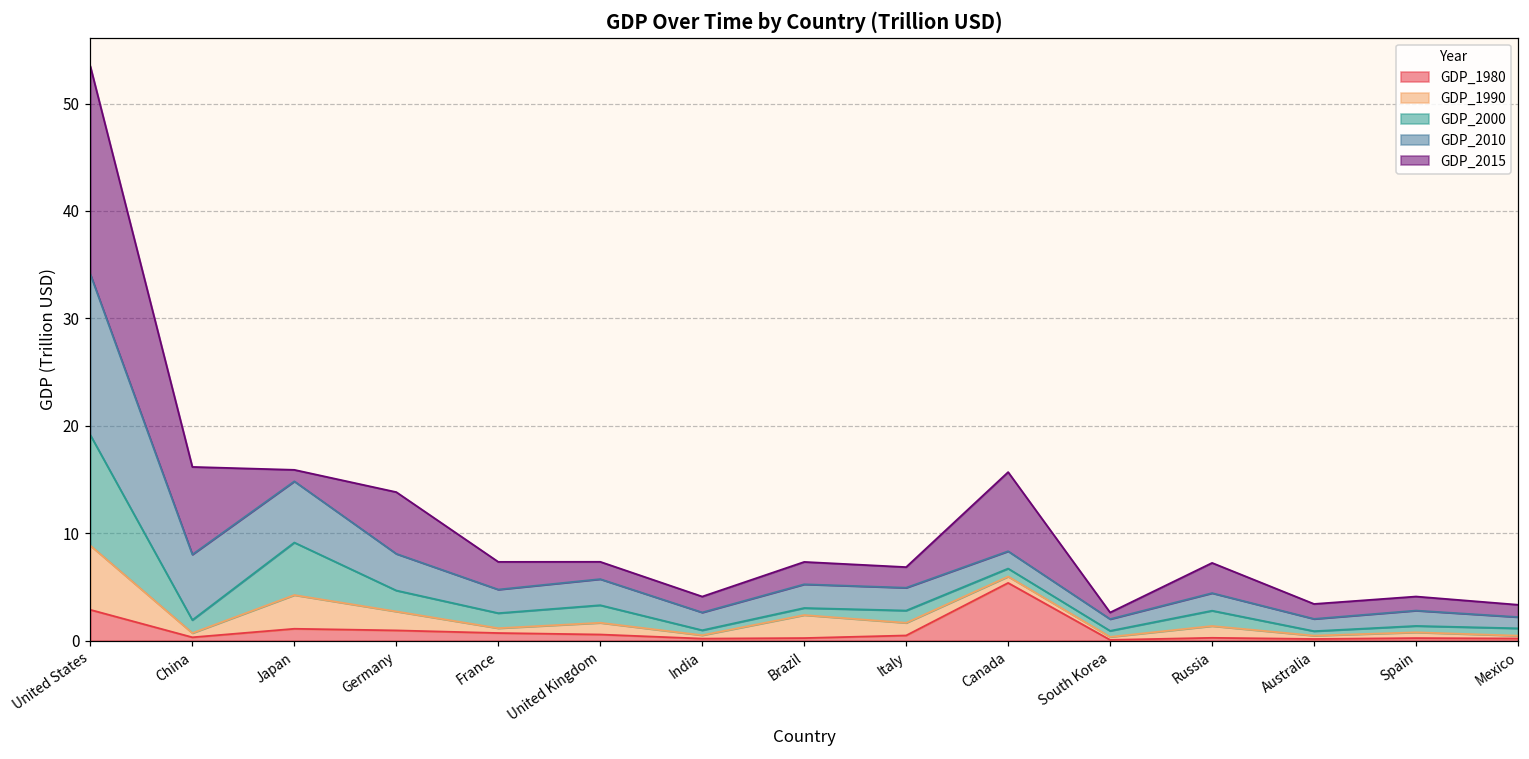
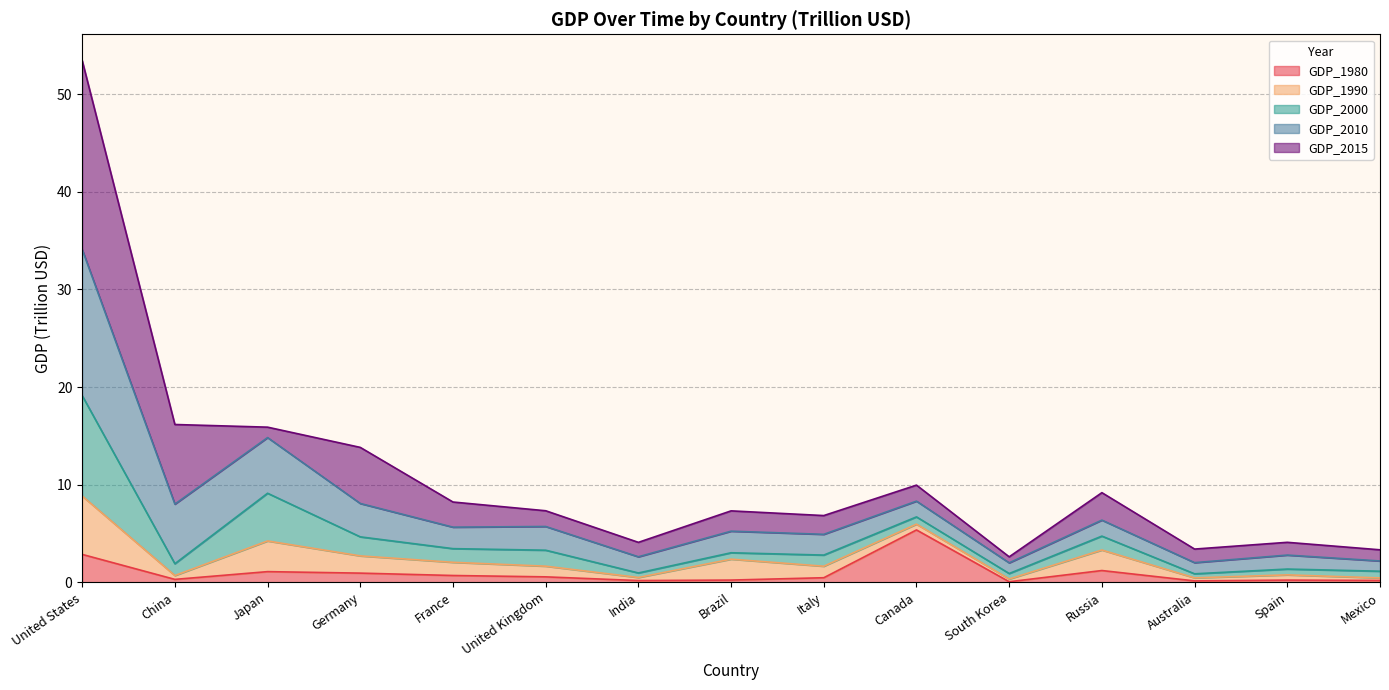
  {
    "GDP_1980": {
      "United States": 3,
      "China": 0,
      "Japan": 1,
      "Germany": 1,
      "France": 1,
      "United Kingdom": 1,
      "India": 0,
      "Brazil": 0,
      "Italy": 0,
      "Canada": 5,
      "South Korea": 0,
-     "Russia": 0,
+     "Russia": 1,
      "Australia": 0,
      "Spain": 0,
      "Mexico": 0
    },
    "GDP_1990": {
      "United States": 6,
      "China": 0,
      "Japan": 3,
      "Germany": 2,
-     "France": 0,
+     "France": 1,
      "United Kingdom": 1,
      "India": 0,
      "Brazil": 2,
      "Italy": 1,
      "Canada": 1,
      "South Korea": 0,
-     "Russia": 1,
+     "Russia": 2,
      "Australia": 0,
      "Spain": 1,
      "Mexico": 0
    },
    "GDP_2015": {
      "United States": 19,
      "China": 8,
      "Japan": 1,
      "Germany": 6,
      "France": 3,
      "United Kingdom": 2,
      "India": 1,
      "Brazil": 2,
      "Italy": 2,
-     "Canada": 7,
+     "Canada": 2,
      "South Korea": 1,
      "Russia": 3,
      "Australia": 1,
      "Spain": 1,
      "Mexico": 1
    }
  }
